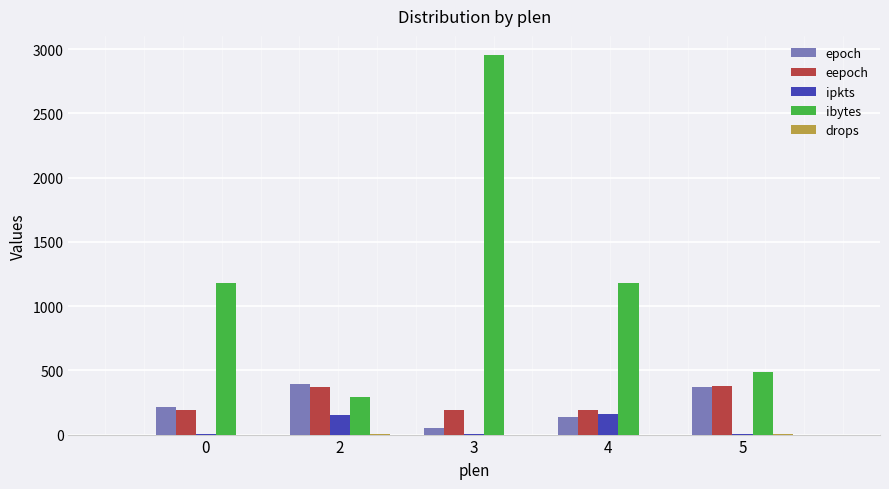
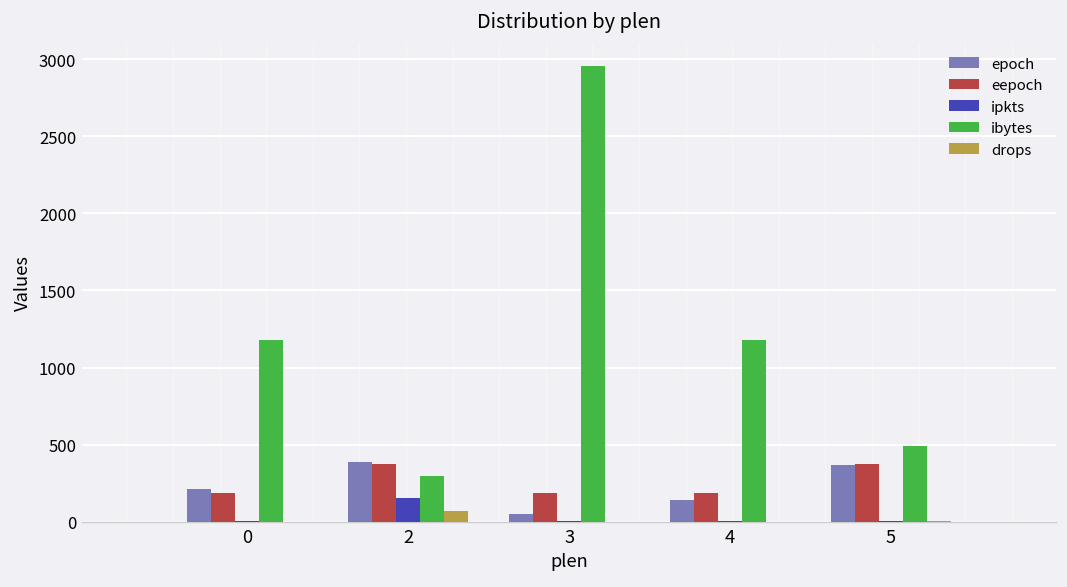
  {
    "epoch": {
      "0": 210,
      "2": 390,
      "3": 50,
      "4": 140,
      "5": 370
    },
    "eepoch": {
      "0": 190,
      "2": 370,
      "3": 190,
      "4": 190,
      "5": 380
    },
    "ipkts": {
      "2": 150,
-     "4": 160
+     "4": 0
    },
    "ibytes": {
      "0": 1180,
      "2": 290,
      "3": 2960,
      "4": 1180,
      "5": 490
    },
    "drops": {
      "0": 0,
-     "2": 0,
+     "2": 70,
      "3": 0,
      "4": 0
    }
  }
